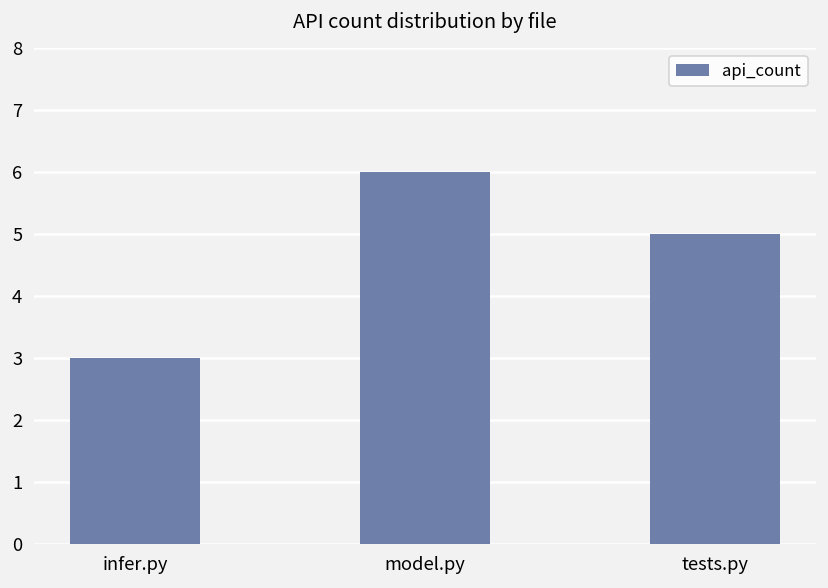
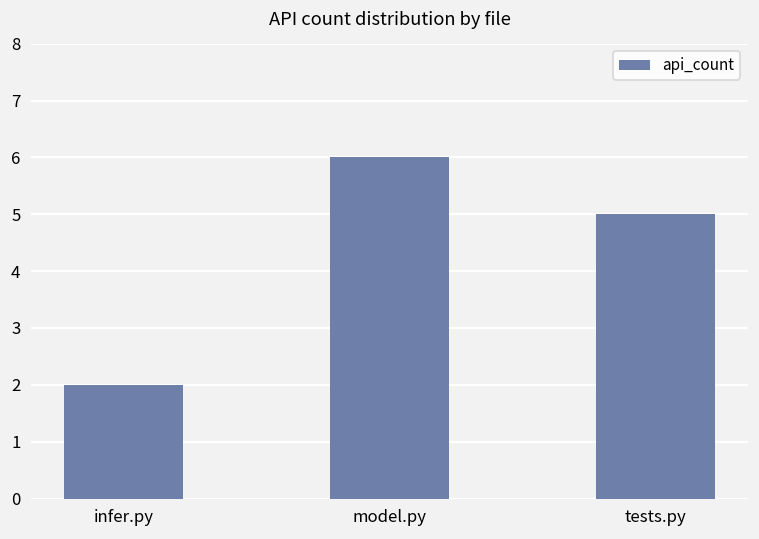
  {
-   "infer.py": 3,
+   "infer.py": 2,
    "model.py": 6,
    "tests.py": 5
  }
